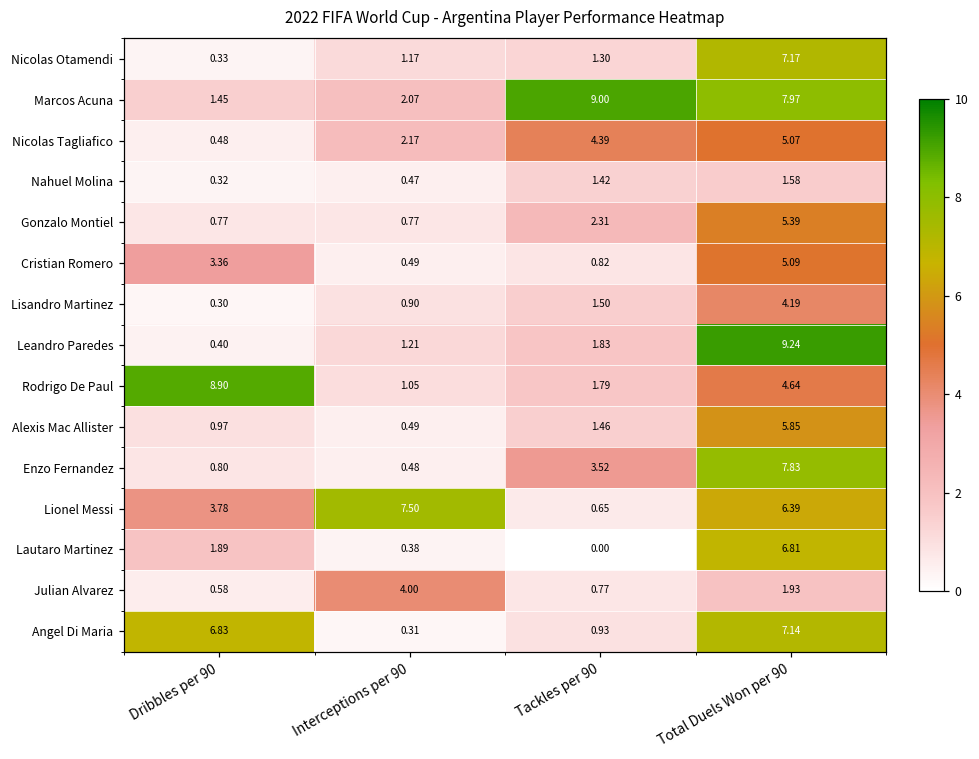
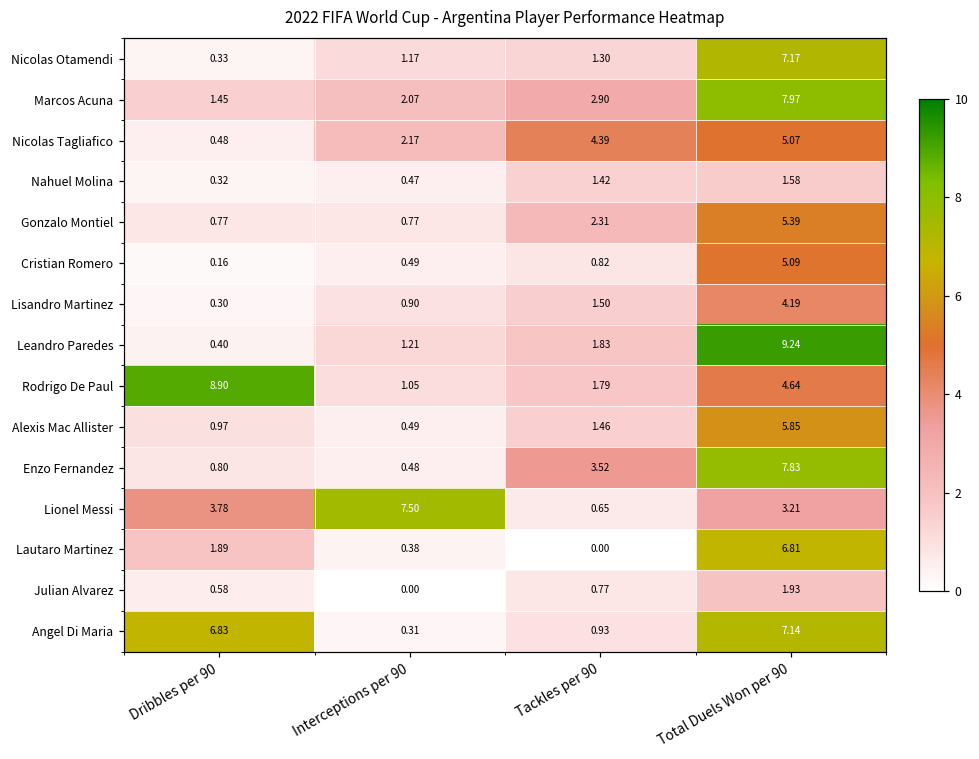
  {
    "Nicolas Otamendi": {
      "Dribbles per 90": 0.33,
      "Interceptions per 90": 1.17,
      "Tackles per 90": 1.30,
      "Total Duels Won per 90": 7.17
    },
    "Marcos Acuna": {
      "Dribbles per 90": 1.45,
      "Interceptions per 90": 2.07,
-     "Tackles per 90": 9.00,
+     "Tackles per 90": 2.90,
      "Total Duels Won per 90": 7.97
    },
    "Nicolas Tagliafico": {
      "Dribbles per 90": 0.48,
      "Interceptions per 90": 2.17,
      "Tackles per 90": 4.39,
      "Total Duels Won per 90": 5.07
    },
    "Nahuel Molina": {
      "Dribbles per 90": 0.32,
      "Interceptions per 90": 0.47,
      "Tackles per 90": 1.42,
      "Total Duels Won per 90": 1.58
    },
    "Gonzalo Montiel": {
      "Dribbles per 90": 0.77,
      "Interceptions per 90": 0.77,
      "Tackles per 90": 2.31,
      "Total Duels Won per 90": 5.39
    },
    "Cristian Romero": {
-     "Dribbles per 90": 3.36,
+     "Dribbles per 90": 0.16,
      "Interceptions per 90": 0.49,
      "Tackles per 90": 0.82,
      "Total Duels Won per 90": 5.09
    },
    "Lisandro Martinez": {
      "Dribbles per 90": 0.30,
      "Interceptions per 90": 0.90,
      "Tackles per 90": 1.50,
      "Total Duels Won per 90": 4.19
    },
    "Leandro Paredes": {
      "Dribbles per 90": 0.40,
      "Interceptions per 90": 1.21,
      "Tackles per 90": 1.83,
      "Total Duels Won per 90": 9.24
    },
    "Rodrigo De Paul": {
      "Dribbles per 90": 8.90,
      "Interceptions per 90": 1.05,
      "Tackles per 90": 1.79,
      "Total Duels Won per 90": 4.64
    },
    "Alexis Mac Allister": {
      "Dribbles per 90": 0.97,
      "Interceptions per 90": 0.49,
      "Tackles per 90": 1.46,
      "Total Duels Won per 90": 5.85
    },
    "Enzo Fernandez": {
      "Dribbles per 90": 0.80,
      "Interceptions per 90": 0.48,
      "Tackles per 90": 3.52,
      "Total Duels Won per 90": 7.83
    },
    "Lionel Messi": {
      "Dribbles per 90": 3.78,
      "Interceptions per 90": 7.50,
      "Tackles per 90": 0.65,
-     "Total Duels Won per 90": 6.39
+     "Total Duels Won per 90": 3.21
    },
    "Lautaro Martinez": {
      "Dribbles per 90": 1.89,
      "Interceptions per 90": 0.38,
      "Tackles per 90": 0.00,
      "Total Duels Won per 90": 6.81
    },
    "Julian Alvarez": {
      "Dribbles per 90": 0.58,
-     "Interceptions per 90": 4.00,
+     "Interceptions per 90": 0.00,
      "Tackles per 90": 0.77,
      "Total Duels Won per 90": 1.93
    },
    "Angel Di Maria": {
      "Dribbles per 90": 6.83,
      "Interceptions per 90": 0.31,
      "Tackles per 90": 0.93,
      "Total Duels Won per 90": 7.14
    }
  }
